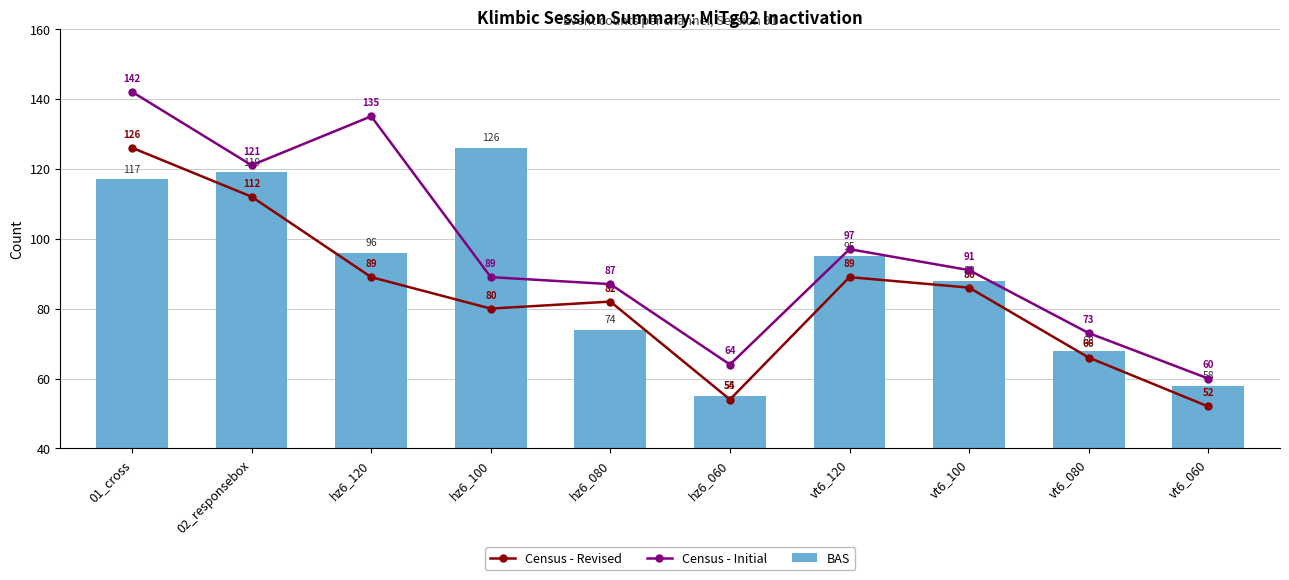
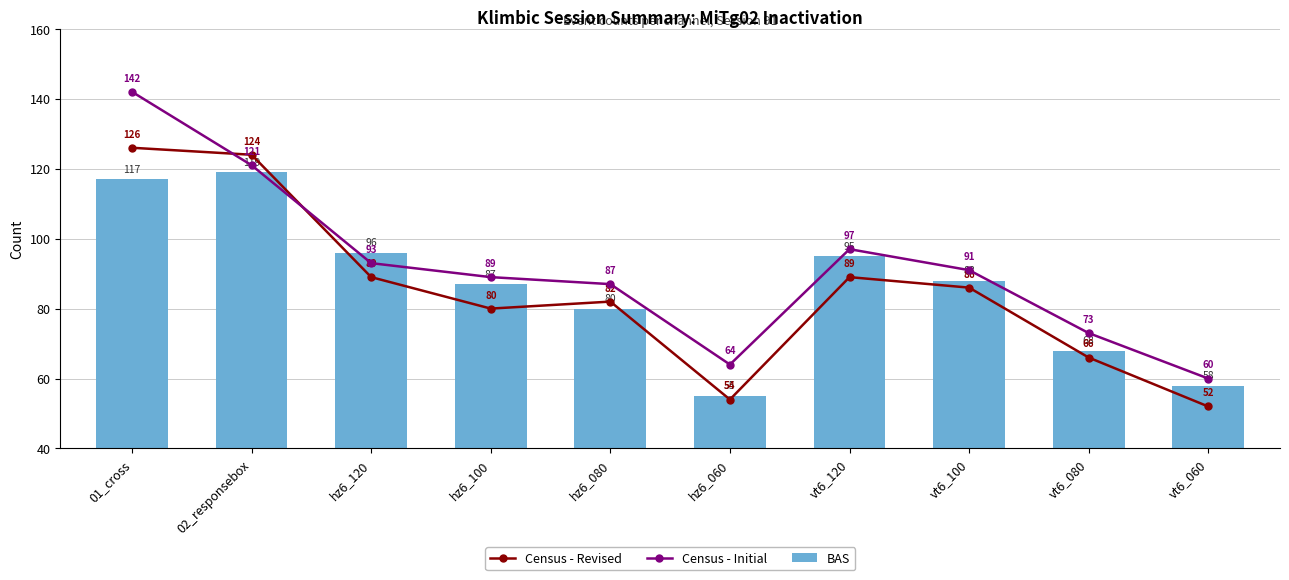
  {
    "Census - Revised": {
      "01_cross": 126,
-     "02_responsebox": 112,
+     "02_responsebox": 124,
      "hz6_100": 80,
      "vt6_120": 89,
      "vt6_060": 52
    },
    "BAS": {
      "01_cross": 117,
-     "hz6_100": 126,
-     "hz6_080": 74
+     "hz6_100": 87,
+     "hz6_080": 80
    },
    "Census - Initial": {
      "01_cross": 142,
-     "hz6_120": 135,
+     "hz6_120": 93,
      "hz6_100": 89,
      "hz6_080": 87,
      "hz6_060": 64,
      "vt6_120": 97,
      "vt6_100": 91,
      "vt6_080": 73,
      "vt6_060": 60
    }
  }
